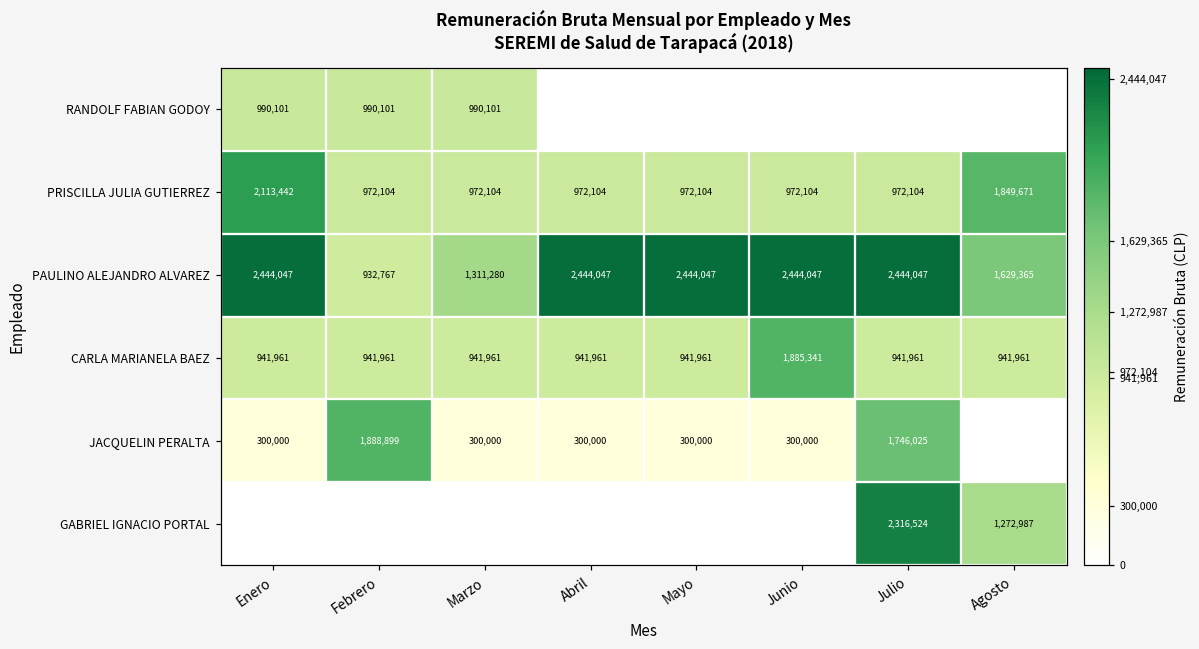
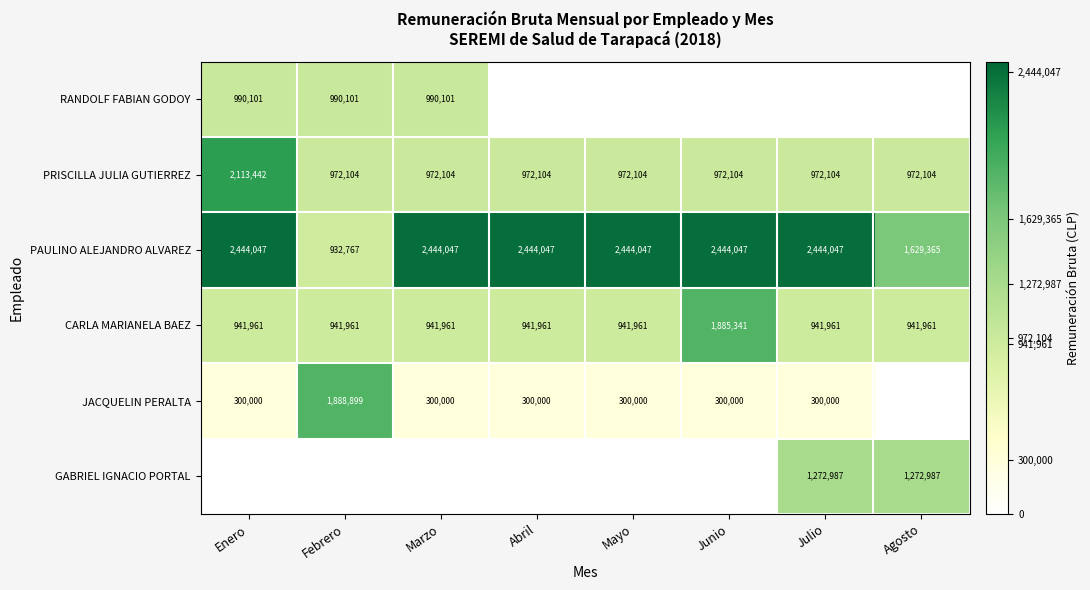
  {
    "RANDOLF FABIAN GODOY": {
      "Enero": "990,101",
      "Febrero": "990,101",
      "Marzo": "990,101"
    },
    "PRISCILLA JULIA GUTIERREZ": {
      "Enero": "2,113,442",
      "Febrero": "972,104",
      "Marzo": "972,104",
      "Abril": "972,104",
      "Mayo": "972,104",
      "Junio": "972,104",
      "Julio": "972,104",
-     "Agosto": "1,849,671"
+     "Agosto": "972,104"
    },
    "PAULINO ALEJANDRO ALVAREZ": {
      "Enero": "2,444,047",
      "Febrero": "932,767",
-     "Marzo": "1,311,280",
+     "Marzo": "2,444,047",
      "Abril": "2,444,047",
      "Mayo": "2,444,047",
      "Junio": "2,444,047",
      "Julio": "2,444,047",
      "Agosto": "1,629,365"
    },
    "CARLA MARIANELA BAEZ": {
      "Enero": "941,961",
      "Febrero": "941,961",
      "Marzo": "941,961",
      "Abril": "941,961",
      "Mayo": "941,961",
      "Junio": "1,885,341",
      "Julio": "941,961",
      "Agosto": "941,961"
    },
    "JACQUELIN PERALTA": {
      "Enero": "300,000",
      "Febrero": "1,888,899",
      "Marzo": "300,000",
      "Abril": "300,000",
      "Mayo": "300,000",
      "Junio": "300,000",
-     "Julio": "1,746,025"
+     "Julio": "300,000"
    },
    "GABRIEL IGNACIO PORTAL": {
-     "Julio": "2,316,524",
+     "Julio": "1,272,987",
      "Agosto": "1,272,987"
    }
  }
